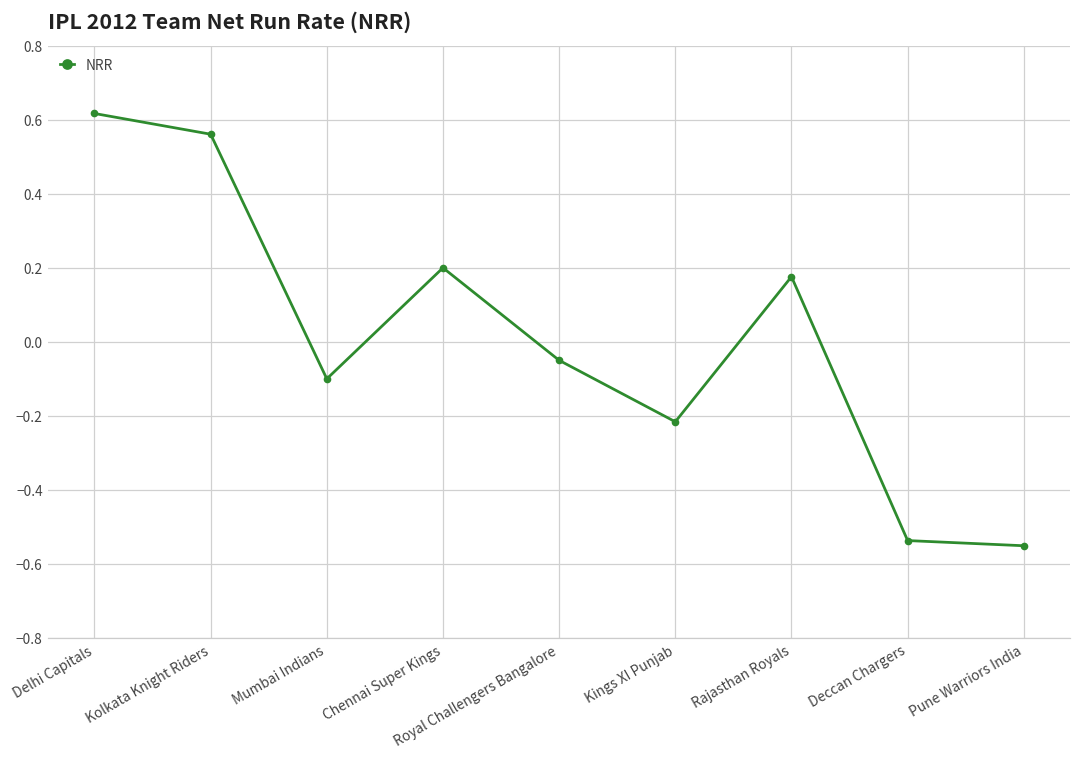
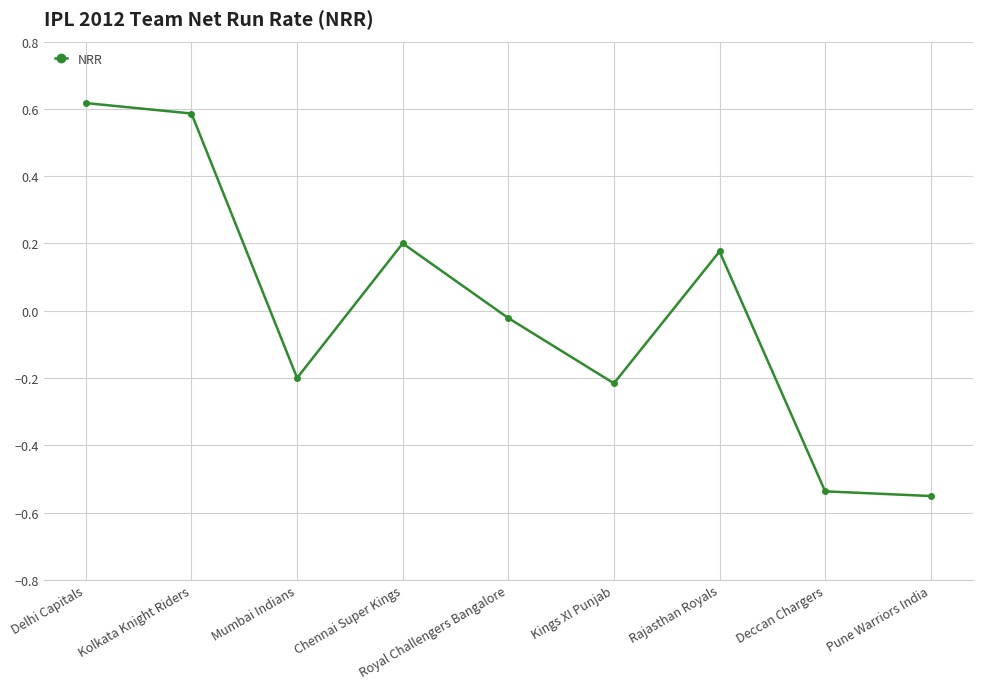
  {
    "Delhi Capitals": 0.62,
-   "Kolkata Knight Riders": 0.56,
-   "Mumbai Indians": -0.1,
+   "Kolkata Knight Riders": 0.59,
+   "Mumbai Indians": -0.2,
    "Chennai Super Kings": 0.20,
-   "Royal Challengers Bangalore": -0.05,
+   "Royal Challengers Bangalore": -0.02,
    "Kings XI Punjab": -0.22,
    "Rajasthan Royals": 0.18,
    "Deccan Chargers": -0.54,
    "Pune Warriors India": -0.55
  }
